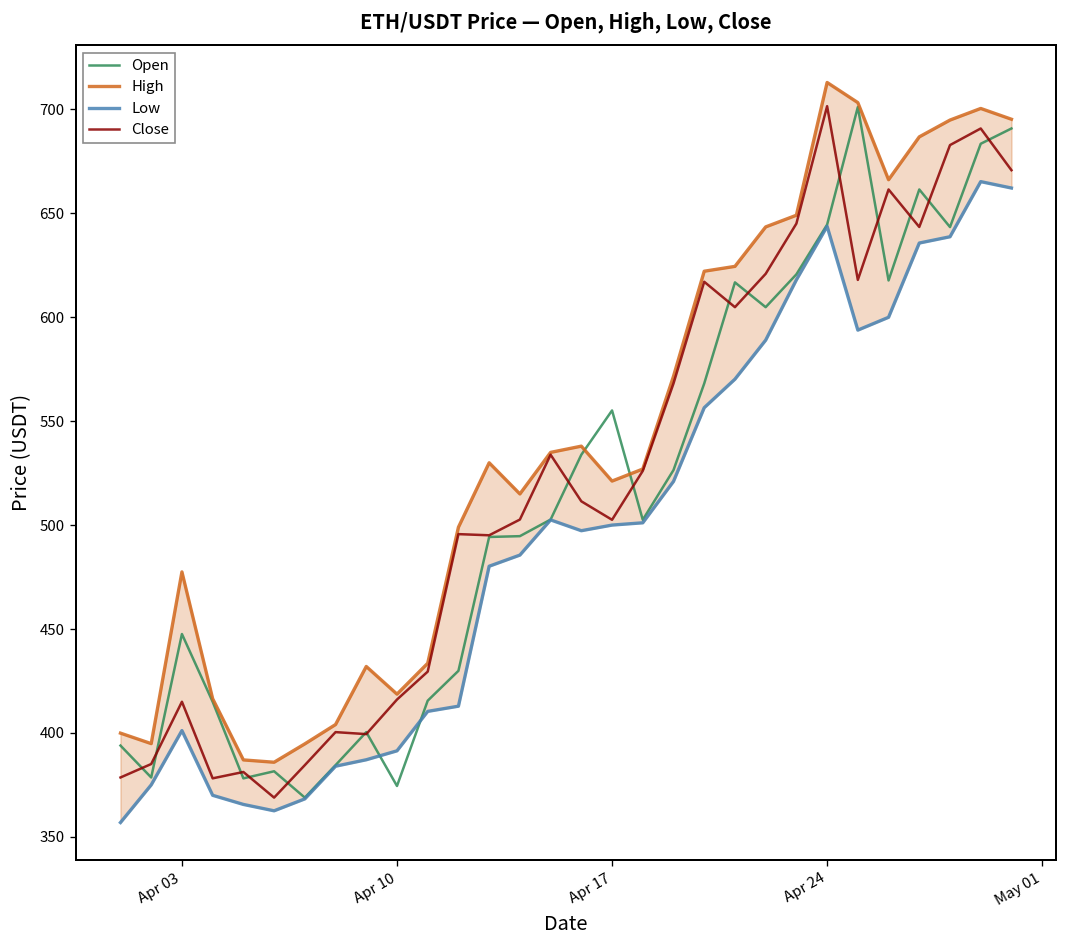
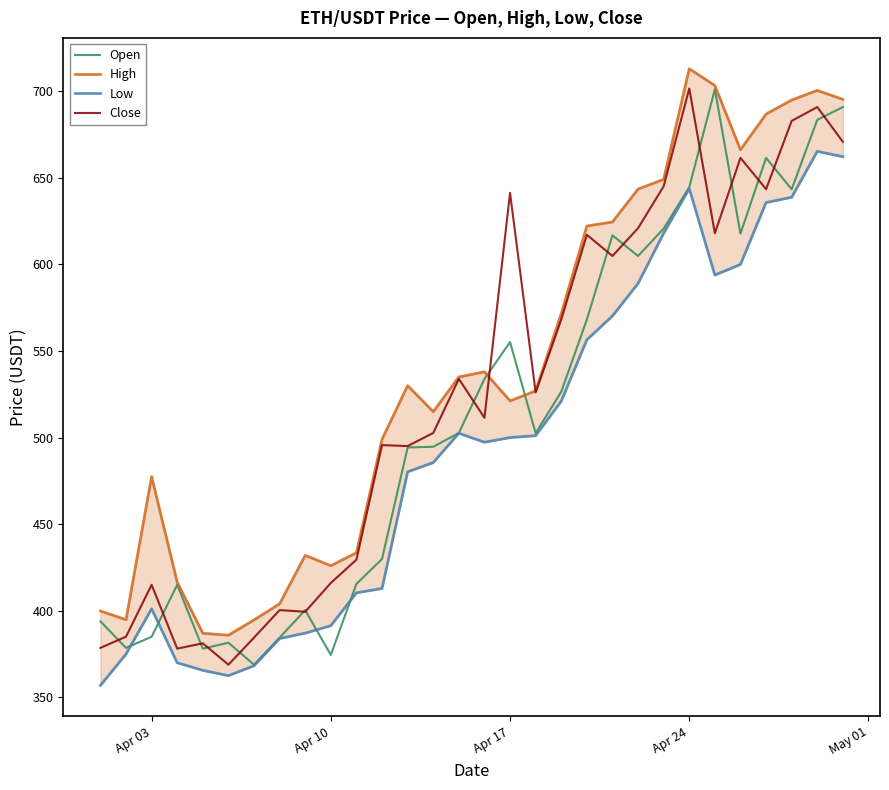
  {
    "Open": {
-     "Apr 03": 448,
+     "Apr 03": 385,
      "Apr 10": 374,
      "Apr 17": 555
    },
    "High": {
      "Apr 03": 478,
-     "Apr 10": 419,
+     "Apr 10": 426,
      "Apr 17": 521,
      "Apr 24": 713
    },
    "Low": {
      "Apr 03": 401,
      "Apr 10": 391,
      "Apr 17": 500
    },
    "Close": {
      "Apr 03": 415,
      "Apr 10": 416,
-     "Apr 17": 503,
+     "Apr 17": 641,
      "Apr 24": 702
    }
  }
